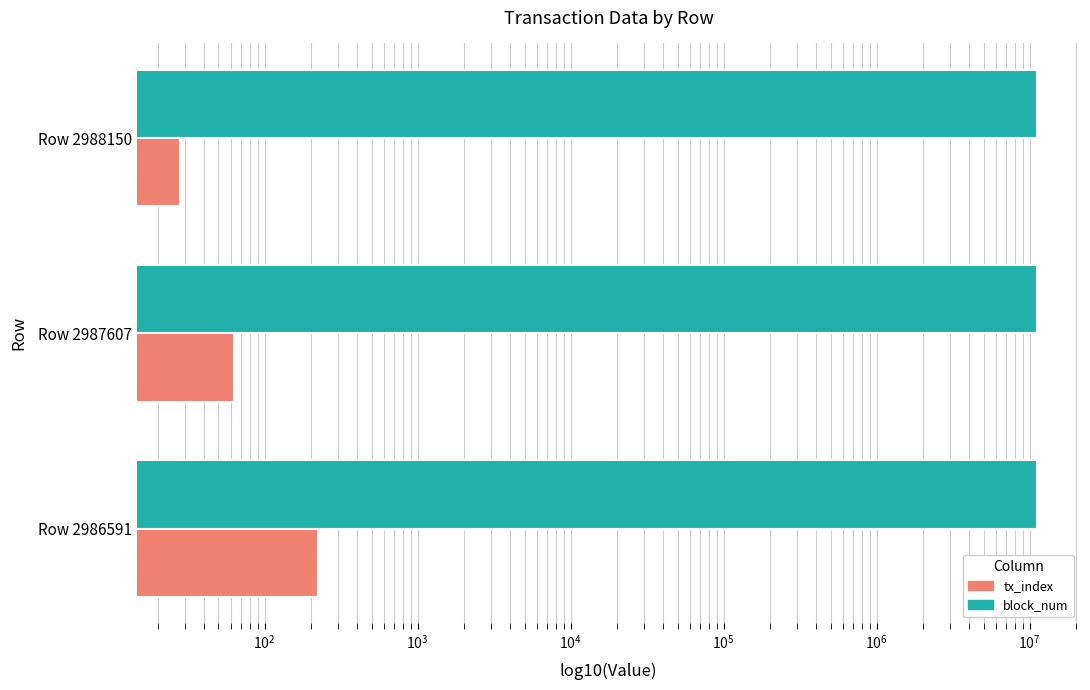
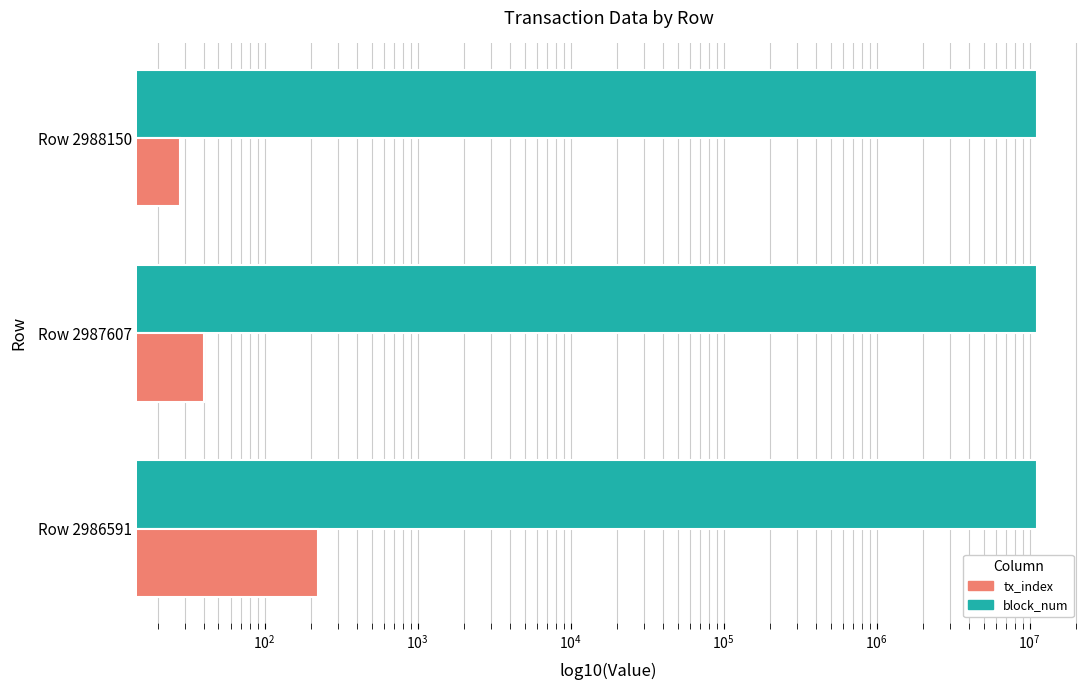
  {
    "block_num": {
      "Row 2988150": 11000000,
      "Row 2987607": 11000000,
      "Row 2986591": 11000000
    },
    "tx_index": {
      "Row 2988150": 28,
-     "Row 2987607": 63,
+     "Row 2987607": 40,
      "Row 2986591": 220
    }
  }
